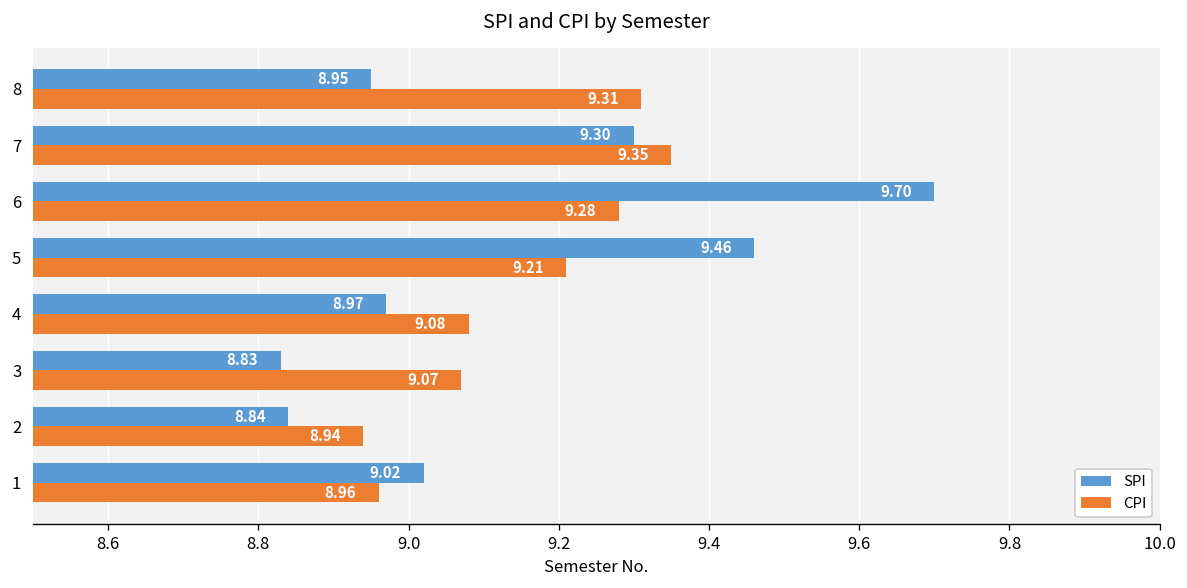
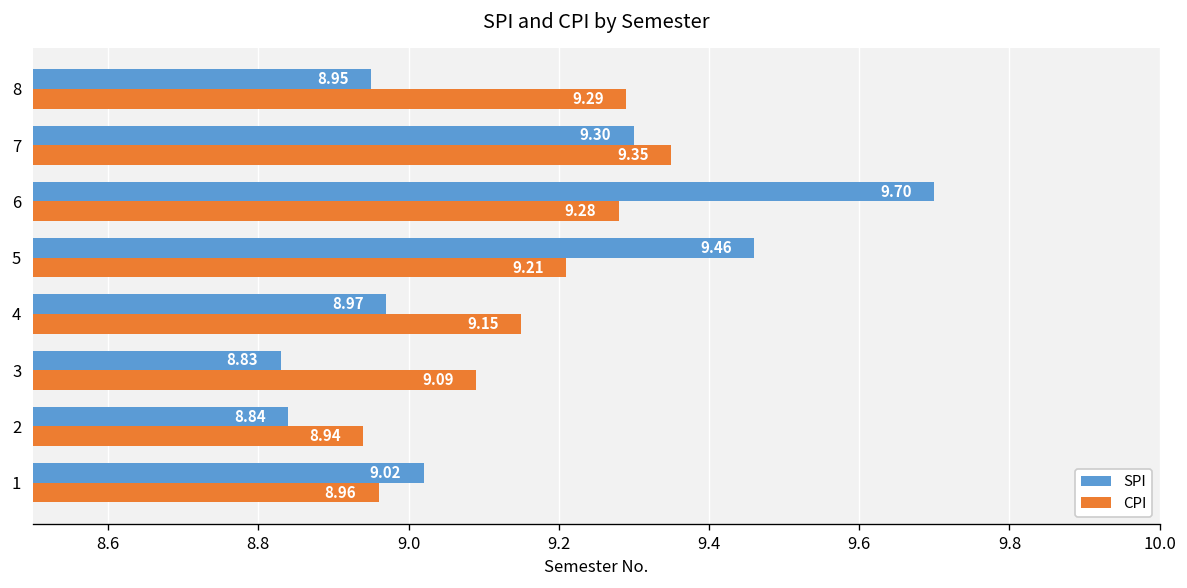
  {
    "SPI": {
      "8": 8.95,
      "7": 9.30,
      "6": 9.70,
      "5": 9.46,
      "4": 8.97,
      "3": 8.83,
      "2": 8.84,
      "1": 9.02
    },
    "CPI": {
-     "8": 9.31,
+     "8": 9.29,
      "7": 9.35,
      "6": 9.28,
      "5": 9.21,
-     "4": 9.08,
-     "3": 9.07,
+     "4": 9.15,
+     "3": 9.09,
      "2": 8.94,
      "1": 8.96
    }
  }
